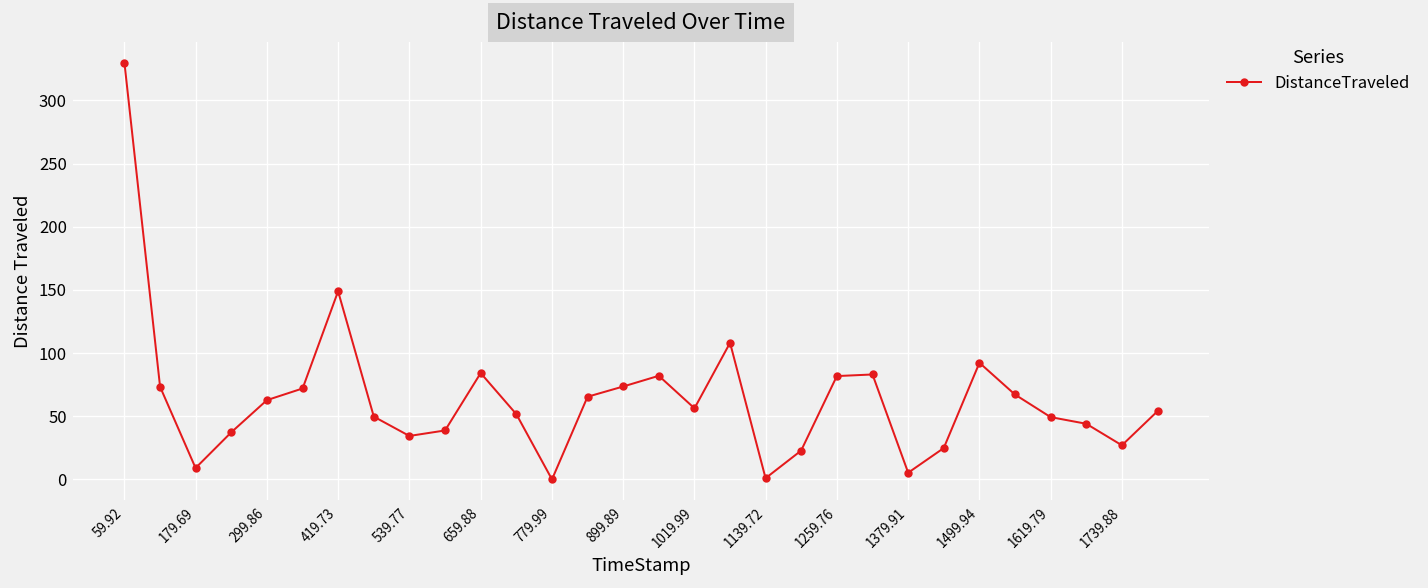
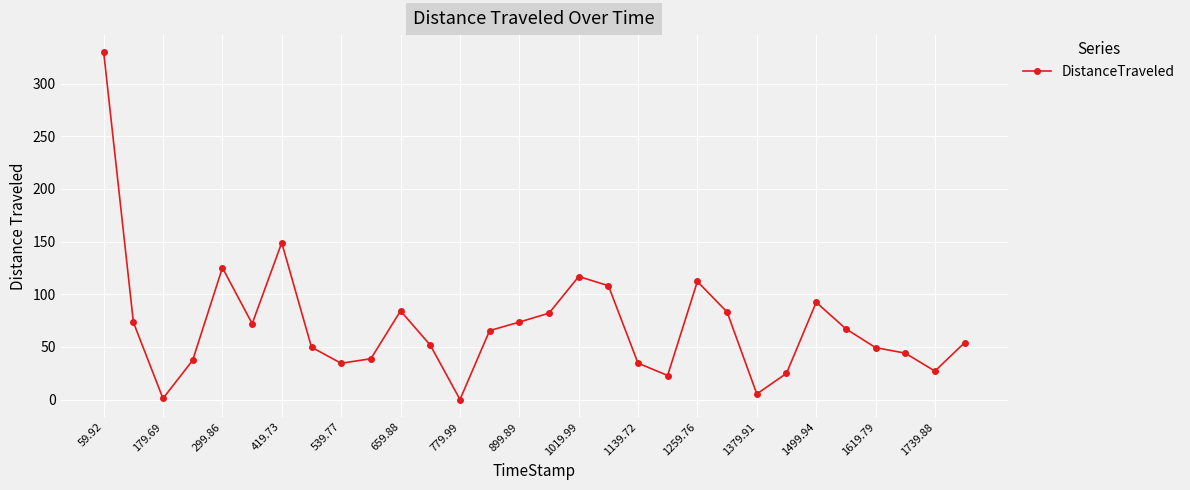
  {
    "59.92": 330,
-   "179.69": 9,
-   "299.86": 63,
+   "179.69": 1,
+   "299.86": 125,
    "419.73": 149,
    "539.77": 34,
    "659.88": 84,
    "779.99": 0,
    "899.89": 74,
-   "1019.99": 56,
-   "1139.72": 1,
-   "1259.76": 82,
+   "1019.99": 117,
+   "1139.72": 35,
+   "1259.76": 112,
    "1379.91": 5,
    "1499.94": 92,
    "1619.79": 49,
    "1739.88": 27
  }
